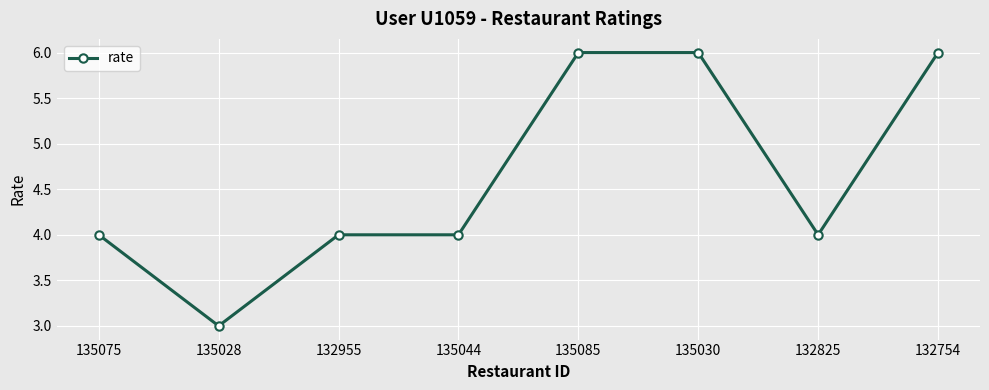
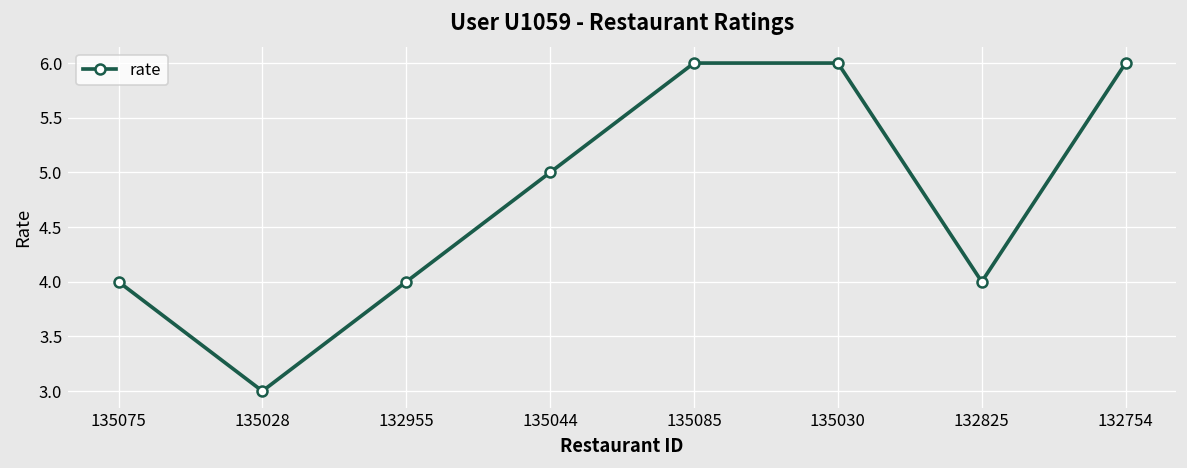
  {
    "135075": 4,
    "135028": 3,
    "132955": 4,
-   "135044": 4,
+   "135044": 5,
    "135085": 6,
    "135030": 6,
    "132825": 4,
    "132754": 6
  }
